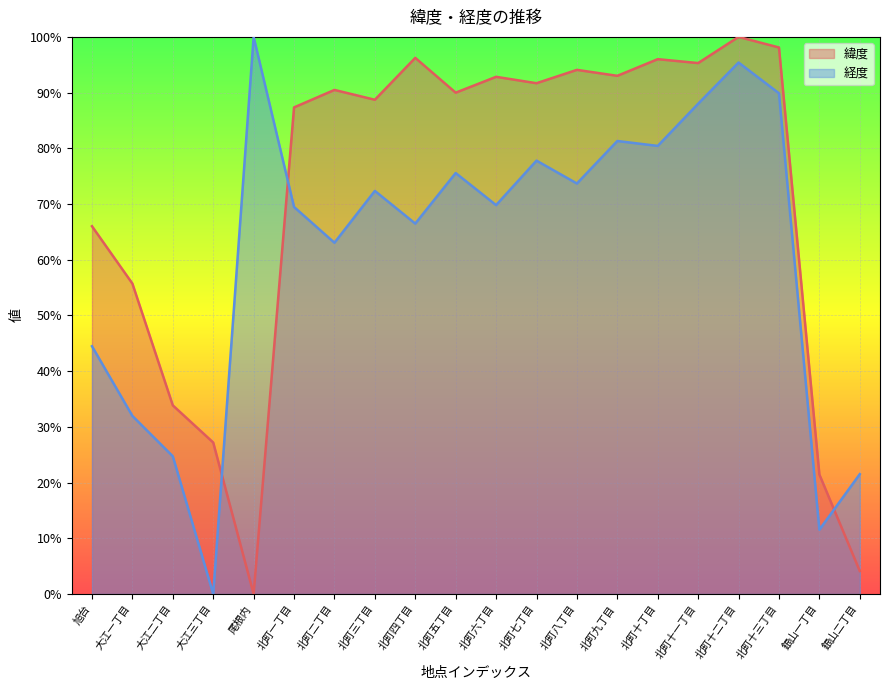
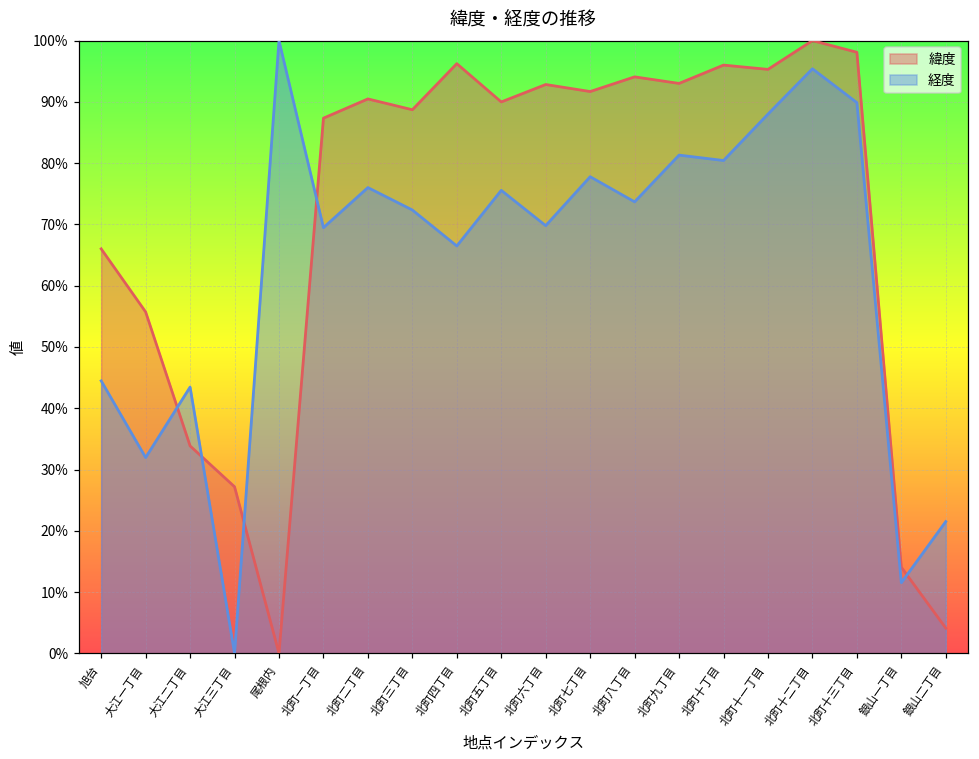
  {
    "緯度": {
      "旭台": "66%",
      "大江一丁目": "56%",
      "大江二丁目": "34%",
      "大江三丁目": "27%",
      "尾根内": "0%",
      "北町一丁目": "87%",
      "北町二丁目": "90%",
      "北町三丁目": "89%",
      "北町四丁目": "96%",
      "北町五丁目": "90%",
      "北町六丁目": "93%",
      "北町七丁目": "92%",
      "北町八丁目": "94%",
      "北町九丁目": "93%",
      "北町十丁目": "96%",
      "北町十一丁目": "95%",
      "北町十二丁目": "100%",
      "北町十三丁目": "98%",
-     "銀山一丁目": "21%",
+     "銀山一丁目": "14%",
      "銀山二丁目": "4%"
    },
    "経度": {
      "旭台": "44%",
      "大江一丁目": "32%",
-     "大江二丁目": "25%",
+     "大江二丁目": "43%",
      "大江三丁目": "0%",
      "尾根内": "100%",
      "北町一丁目": "69%",
-     "北町二丁目": "63%",
+     "北町二丁目": "76%",
      "北町三丁目": "72%",
      "北町四丁目": "66%",
      "北町五丁目": "76%",
      "北町六丁目": "70%",
      "北町七丁目": "78%",
      "北町八丁目": "74%",
      "北町九丁目": "81%",
      "北町十丁目": "80%",
      "北町十一丁目": "88%",
      "北町十二丁目": "95%",
      "北町十三丁目": "90%",
      "銀山一丁目": "12%",
      "銀山二丁目": "22%"
    }
  }
